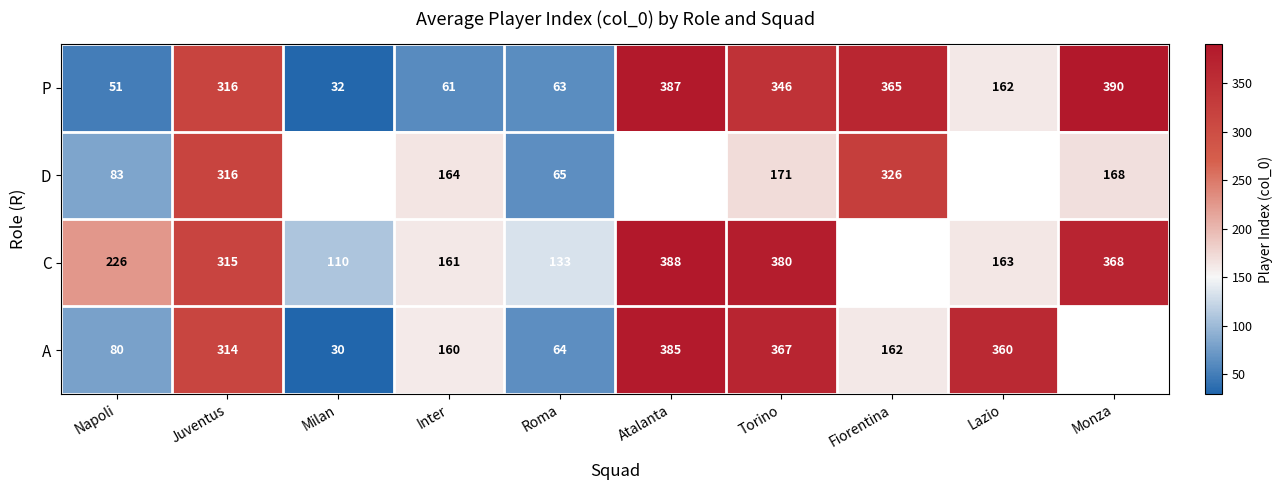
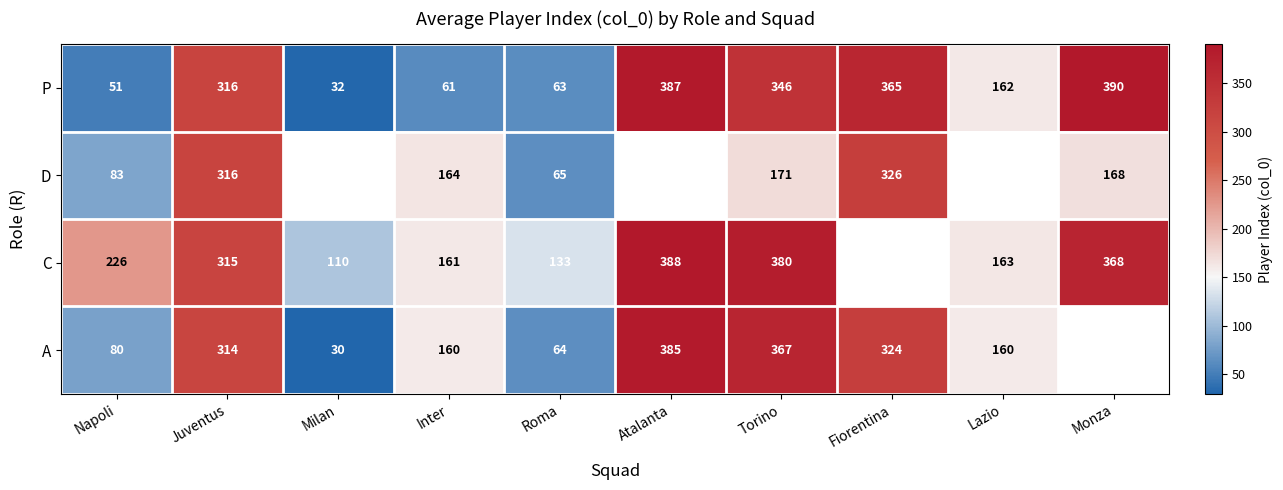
  {
    "P": {
      "Napoli": 51,
      "Juventus": 316,
      "Milan": 32,
      "Inter": 61,
      "Roma": 63,
      "Atalanta": 387,
      "Torino": 346,
      "Fiorentina": 365,
      "Lazio": 162,
      "Monza": 390
    },
    "D": {
      "Napoli": 83,
      "Juventus": 316,
      "Inter": 164,
      "Roma": 65,
      "Torino": 171,
      "Fiorentina": 326,
      "Monza": 168
    },
    "C": {
      "Napoli": 226,
      "Juventus": 315,
      "Milan": 110,
      "Inter": 161,
      "Atalanta": 388,
      "Torino": 380,
      "Lazio": 163,
      "Monza": 368
    },
    "A": {
      "Napoli": 80,
      "Juventus": 314,
      "Milan": 30,
      "Inter": 160,
      "Roma": 64,
      "Atalanta": 385,
      "Torino": 367,
-     "Fiorentina": 162,
-     "Lazio": 360
+     "Fiorentina": 324,
+     "Lazio": 160
    }
  }
